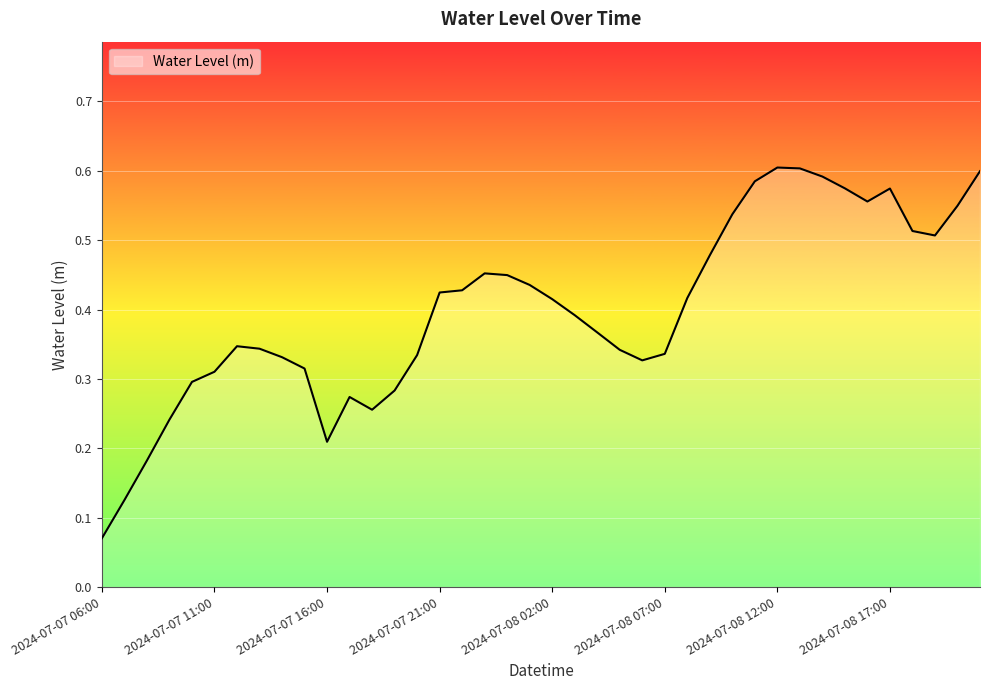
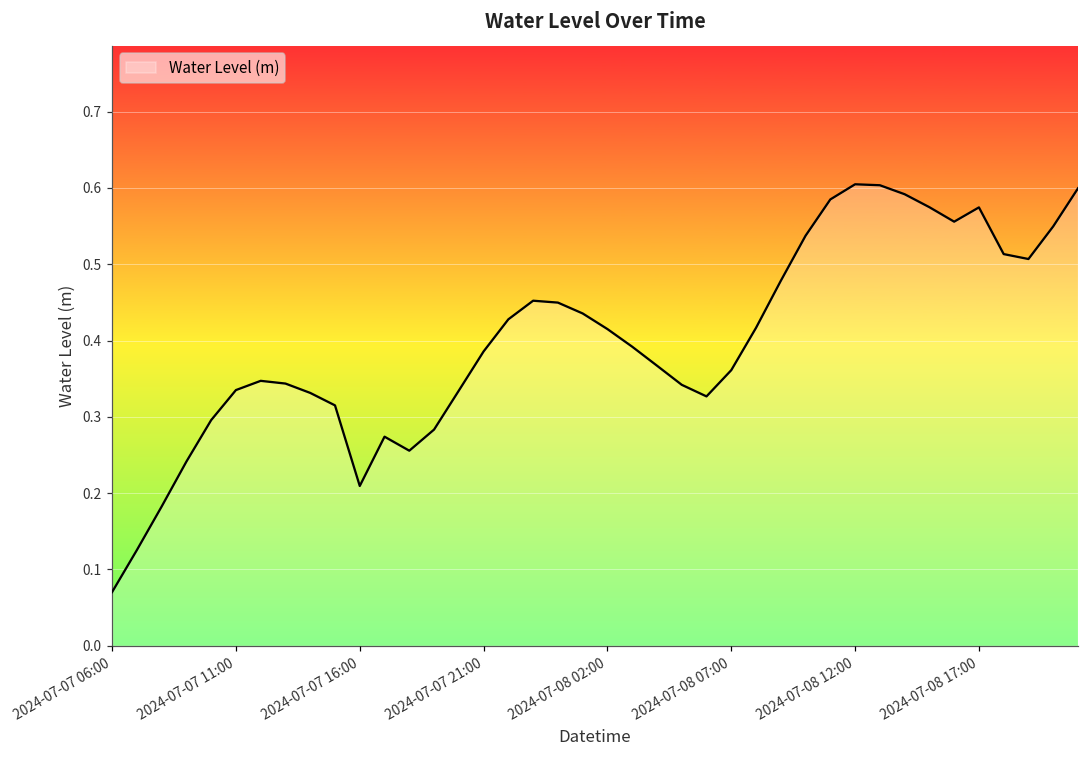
  {
    "2024-07-07 06:00": 0.07,
-   "2024-07-07 11:00": 0.31,
+   "2024-07-07 11:00": 0.34,
    "2024-07-07 16:00": 0.21,
-   "2024-07-07 21:00": 0.42,
+   "2024-07-07 21:00": 0.39,
    "2024-07-08 02:00": 0.42,
-   "2024-07-08 07:00": 0.34,
+   "2024-07-08 07:00": 0.36,
    "2024-07-08 12:00": 0.60,
    "2024-07-08 17:00": 0.57
  }
